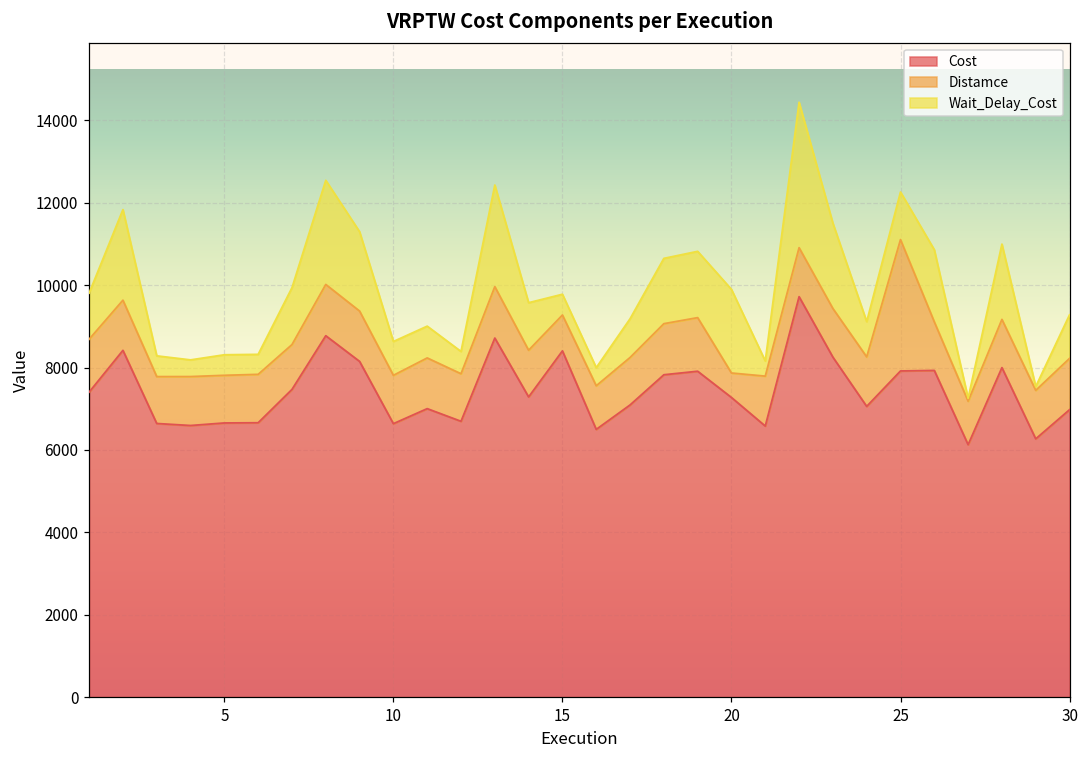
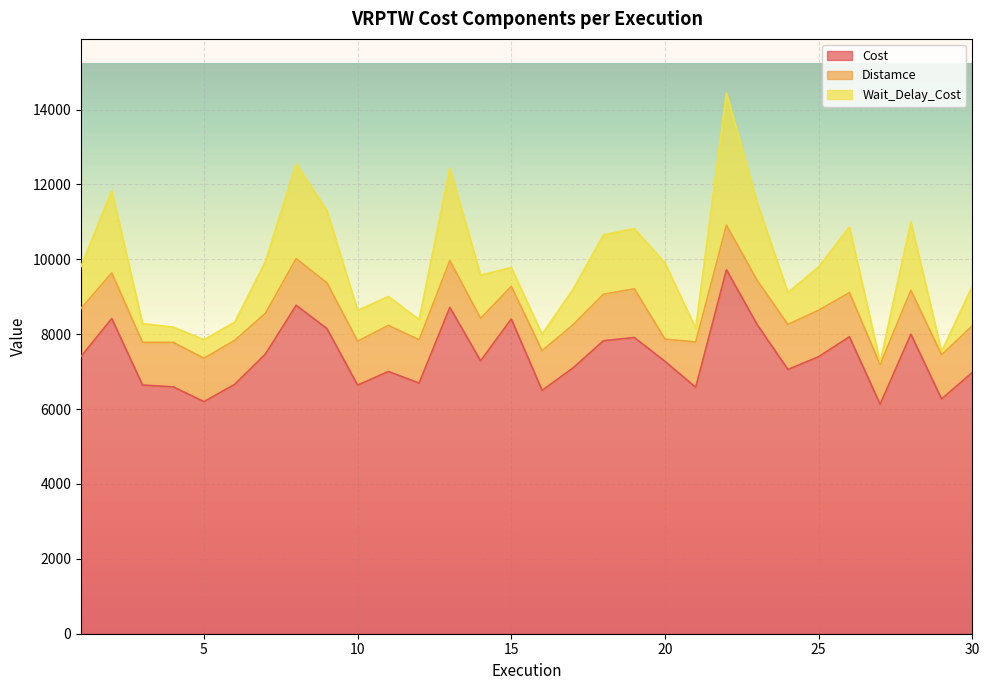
  {
    "Cost": {
-     "5": 6700,
+     "5": 6200,
      "10": 6600,
      "15": 8400,
      "20": 7300,
-     "25": 7900,
+     "25": 7400,
      "30": 7000
    },
    "Distamce": {
      "5": 1200,
      "10": 1200,
      "15": 900,
      "20": 600,
-     "25": 3200,
+     "25": 1200,
      "30": 1200
    },
    "Wait_Delay_Cost": {
      "5": 500,
      "10": 800,
      "15": 500,
      "20": 2000,
      "25": 1200,
      "30": 1100
    }
  }
